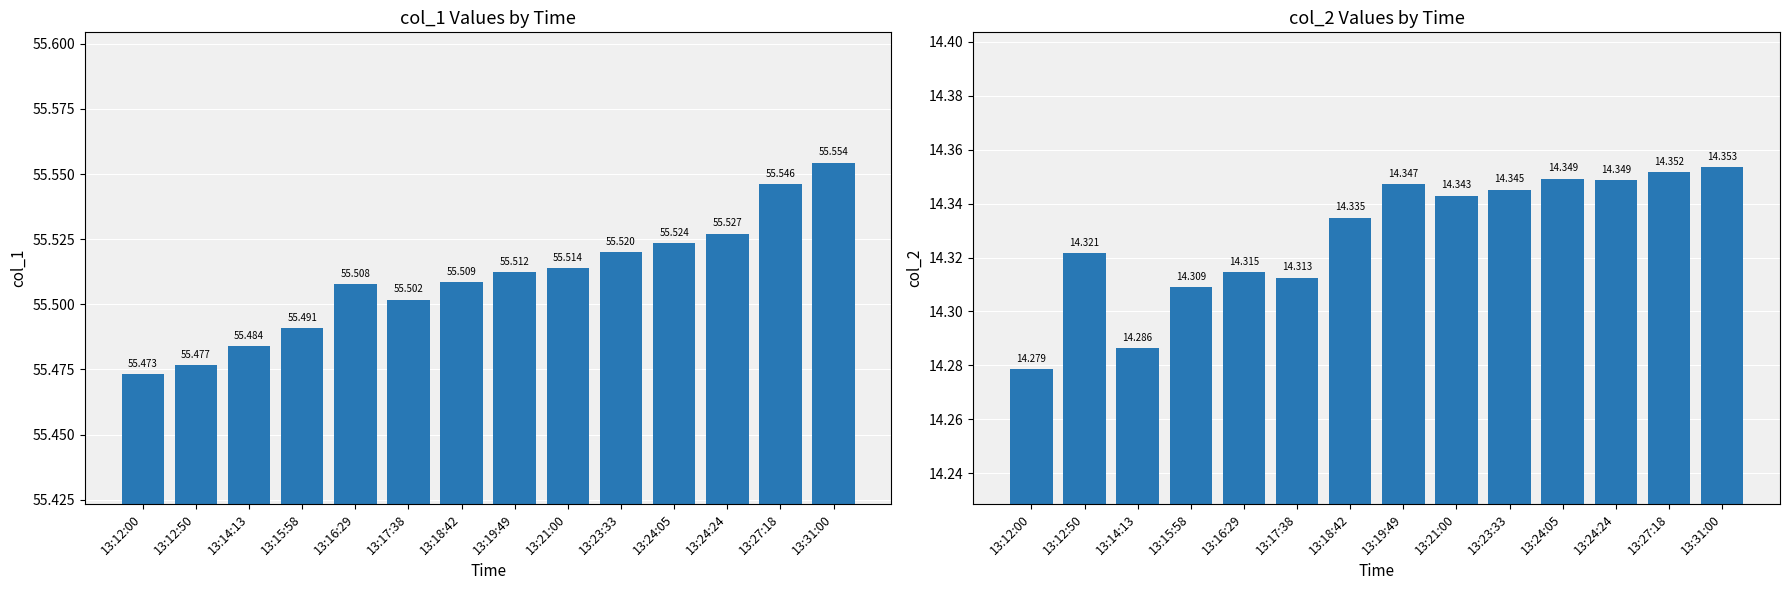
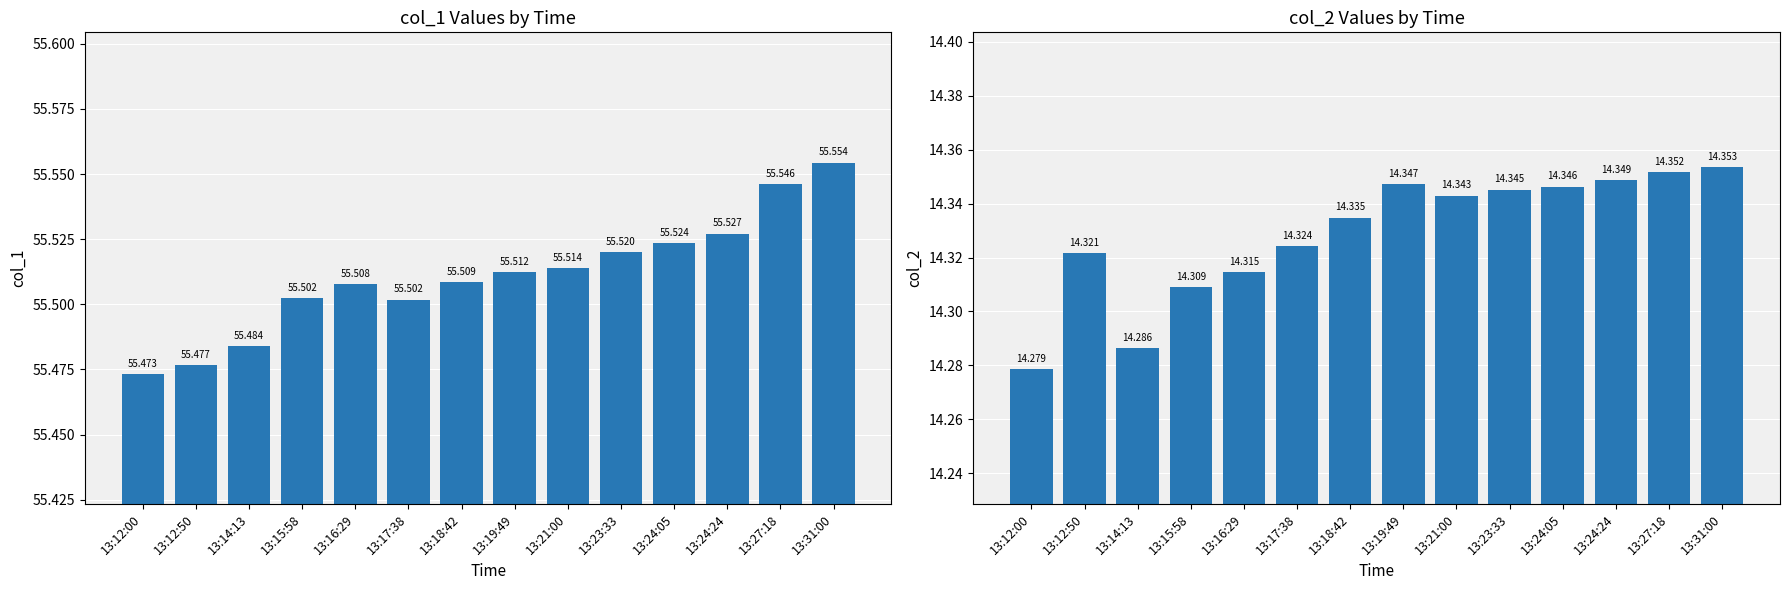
  {
    "col_1 Values by Time": {
      "13:12:00": 55.473,
      "13:12:50": 55.477,
      "13:14:13": 55.484,
-     "13:15:58": 55.491,
+     "13:15:58": 55.502,
      "13:16:29": 55.508,
      "13:17:38": 55.502,
      "13:18:42": 55.509,
      "13:19:49": 55.512,
      "13:21:00": 55.514,
      "13:23:33": 55.520,
      "13:24:05": 55.524,
      "13:24:24": 55.527,
      "13:27:18": 55.546,
      "13:31:00": 55.554
    },
    "col_2 Values by Time": {
      "13:12:00": 14.279,
      "13:12:50": 14.321,
      "13:14:13": 14.286,
      "13:15:58": 14.309,
      "13:16:29": 14.315,
-     "13:17:38": 14.313,
+     "13:17:38": 14.324,
      "13:18:42": 14.335,
      "13:19:49": 14.347,
      "13:21:00": 14.343,
      "13:23:33": 14.345,
-     "13:24:05": 14.349,
+     "13:24:05": 14.346,
      "13:24:24": 14.349,
      "13:27:18": 14.352,
      "13:31:00": 14.353
    }
  }
